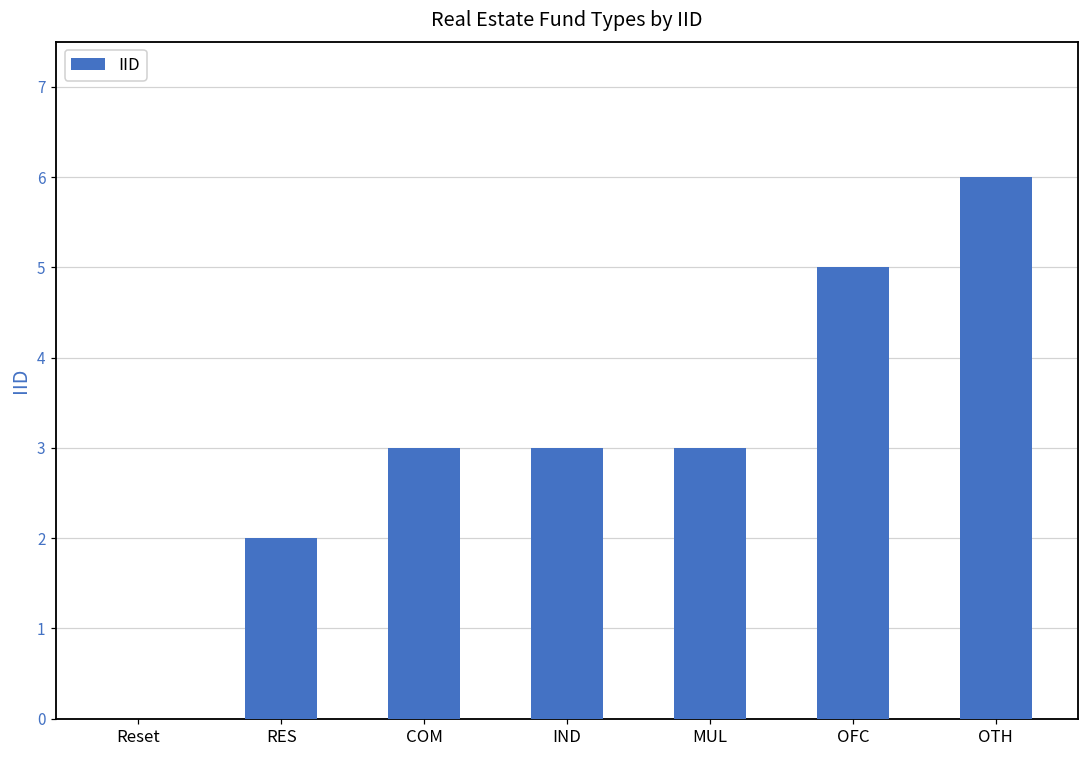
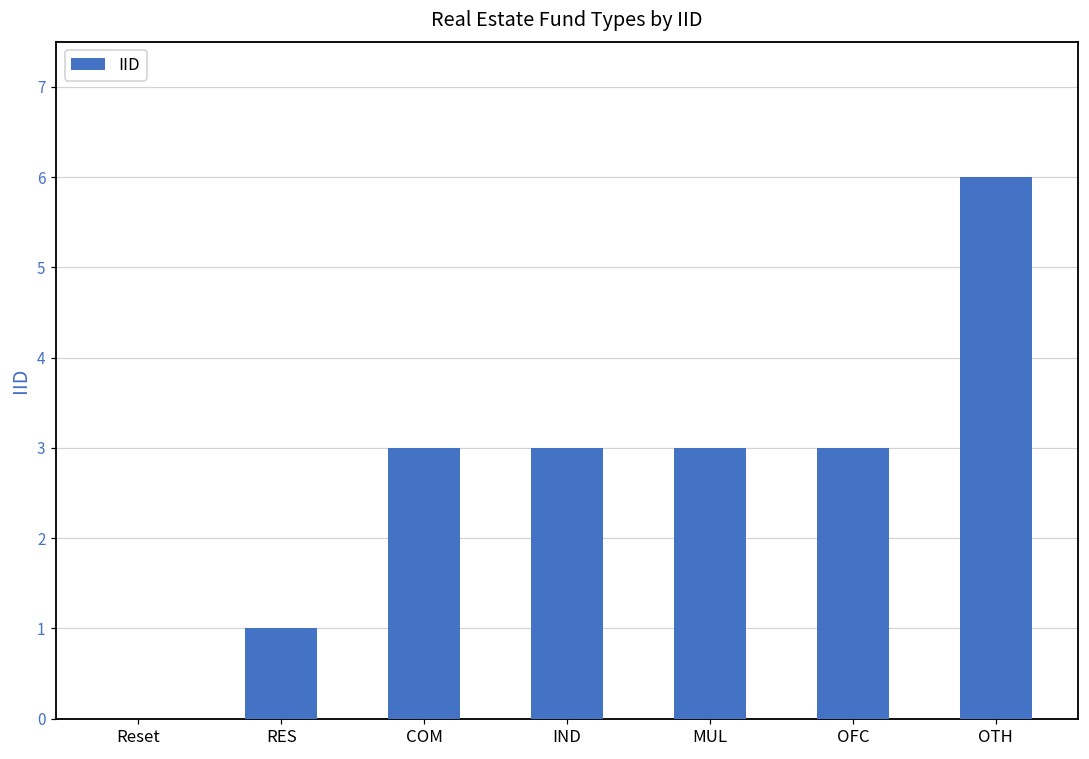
  {
    "Reset": 0,
-   "RES": 2,
+   "RES": 1,
    "COM": 3,
    "IND": 3,
    "MUL": 3,
-   "OFC": 5,
+   "OFC": 3,
    "OTH": 6
  }
